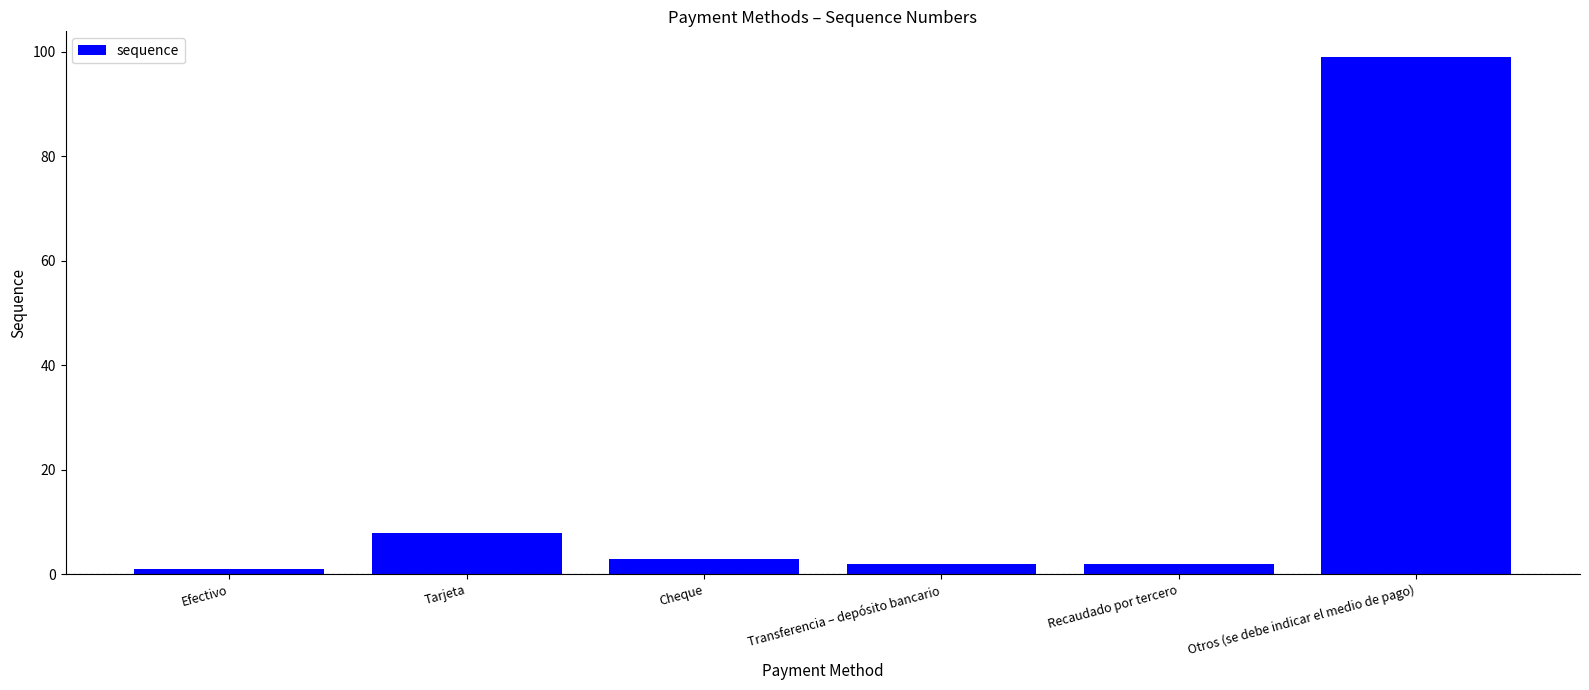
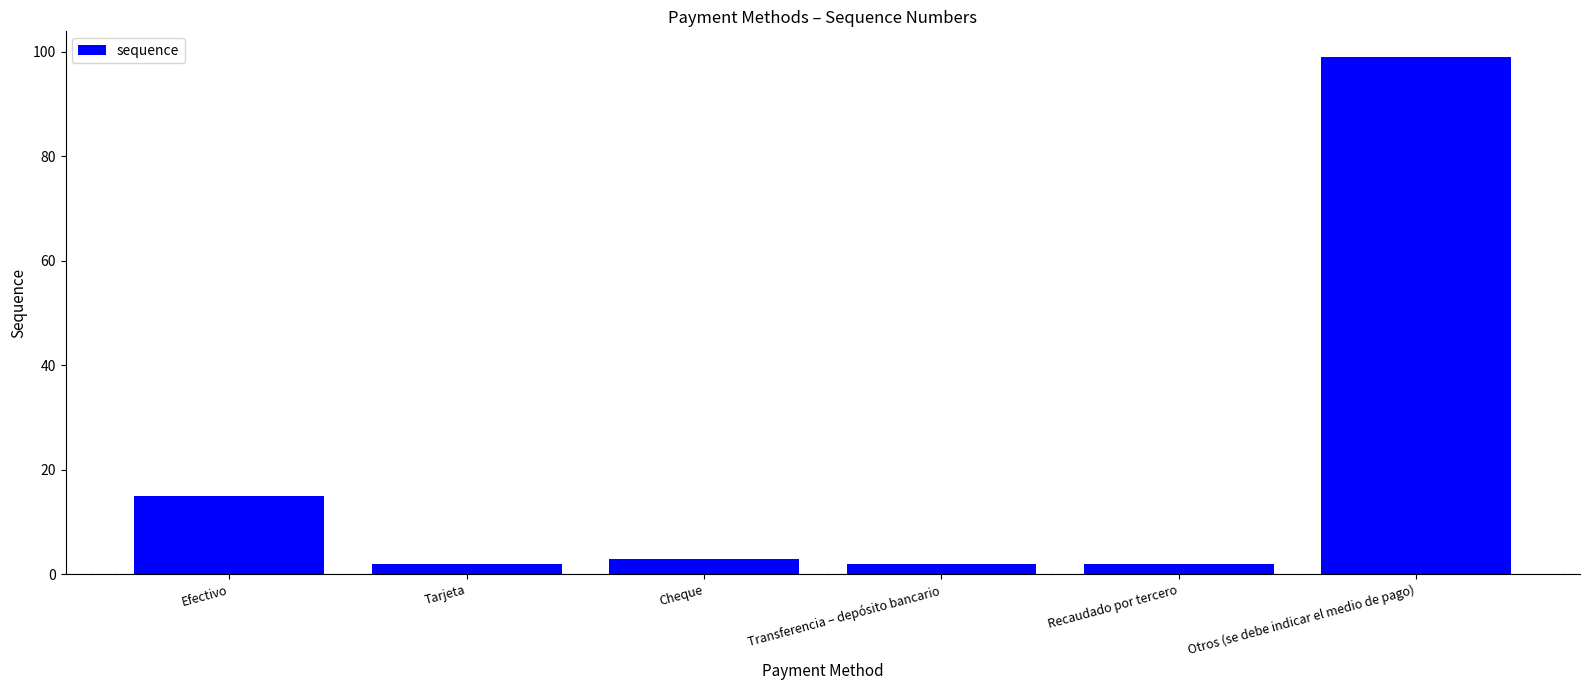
  {
-   "Efectivo": 1,
-   "Tarjeta": 8,
+   "Efectivo": 15,
+   "Tarjeta": 2,
    "Cheque": 3,
    "Transferencia – depósito bancario": 2,
    "Recaudado por tercero": 2,
    "Otros (se debe indicar el medio de pago)": 99
  }
